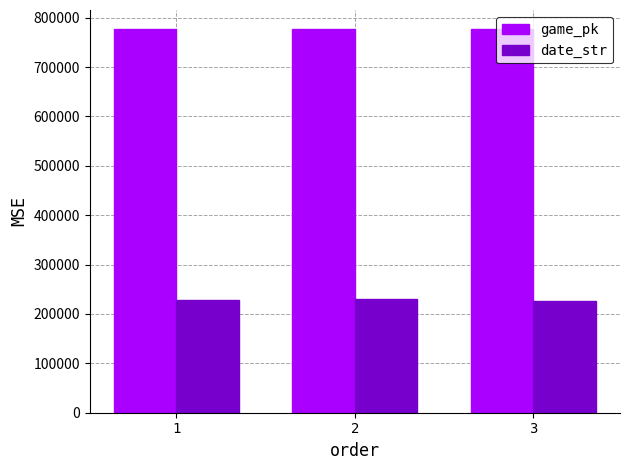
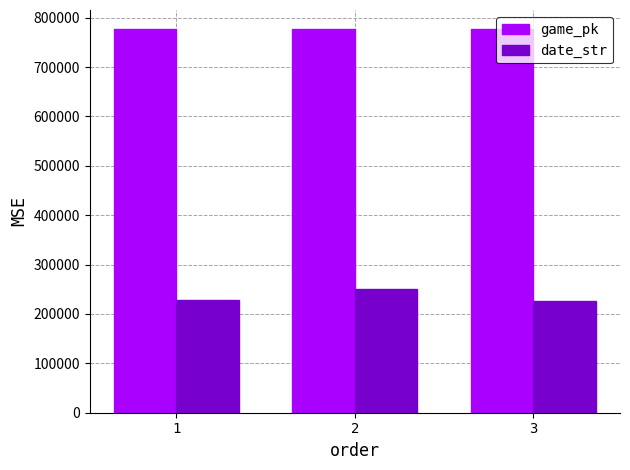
  {
    "game_pk": {
      "1": 780000,
      "2": 780000
    },
    "date_str": {
      "1": 230000,
-     "2": 230000,
+     "2": 250000,
      "3": 230000
    }
  }
